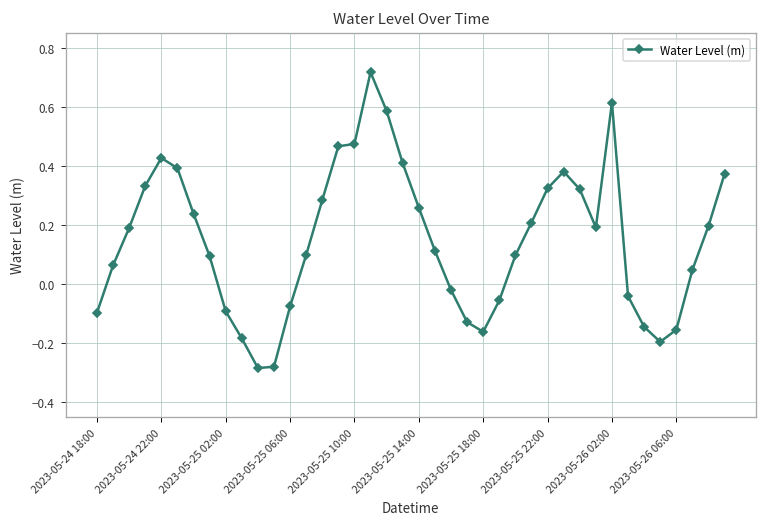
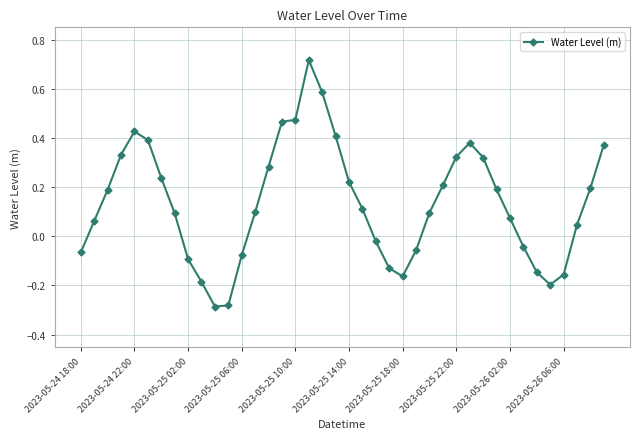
  {
-   "2023-05-24 18:00": -0.10,
+   "2023-05-24 18:00": -0.07,
    "2023-05-24 22:00": 0.43,
    "2023-05-25 02:00": -0.09,
    "2023-05-25 06:00": -0.08,
    "2023-05-25 10:00": 0.47,
-   "2023-05-25 14:00": 0.26,
+   "2023-05-25 14:00": 0.22,
    "2023-05-25 18:00": -0.16,
    "2023-05-25 22:00": 0.32,
-   "2023-05-26 02:00": 0.61,
+   "2023-05-26 02:00": 0.07,
    "2023-05-26 06:00": -0.16
  }
